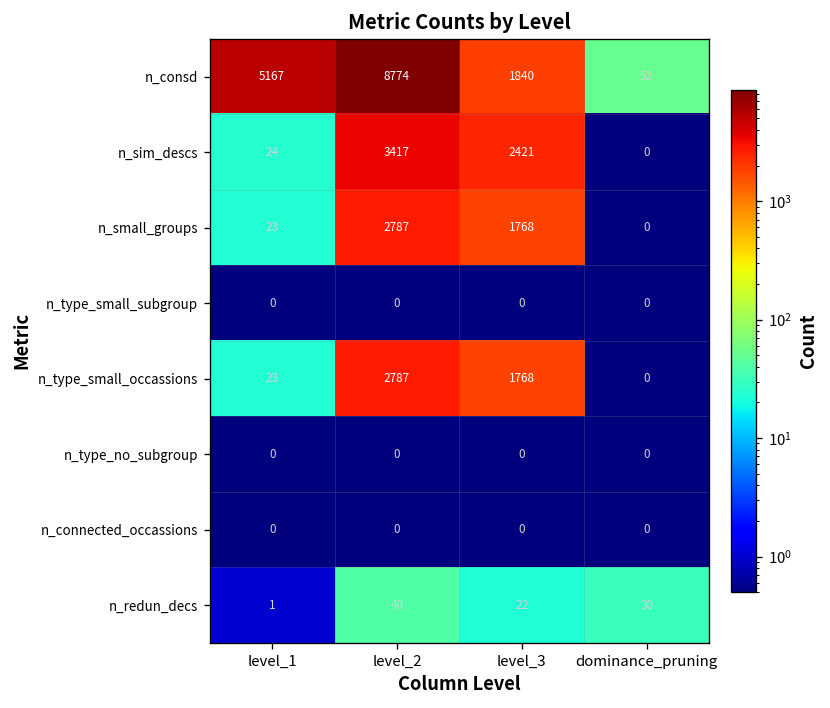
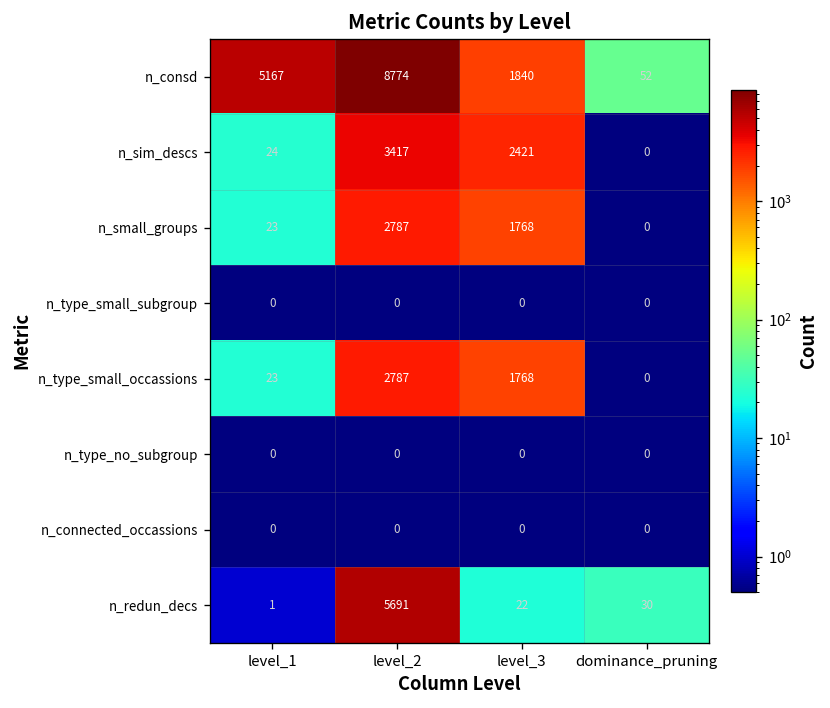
  {
    "n_consd": {
      "level_1": 5167,
      "level_2": 8774,
      "level_3": 1840,
      "dominance_pruning": 52
    },
    "n_sim_descs": {
      "level_1": 24,
      "level_2": 3417,
      "level_3": 2421,
      "dominance_pruning": 0
    },
    "n_small_groups": {
      "level_1": 23,
      "level_2": 2787,
      "level_3": 1768,
      "dominance_pruning": 0
    },
    "n_type_small_subgroup": {
      "level_1": 0,
      "level_2": 0,
      "level_3": 0,
      "dominance_pruning": 0
    },
    "n_type_small_occassions": {
      "level_1": 23,
      "level_2": 2787,
      "level_3": 1768,
      "dominance_pruning": 0
    },
    "n_type_no_subgroup": {
      "level_1": 0,
      "level_2": 0,
      "level_3": 0,
      "dominance_pruning": 0
    },
    "n_connected_occassions": {
      "level_1": 0,
      "level_2": 0,
      "level_3": 0,
      "dominance_pruning": 0
    },
    "n_redun_decs": {
      "level_1": 1,
-     "level_2": 40,
+     "level_2": 5691,
      "level_3": 22,
      "dominance_pruning": 30
    }
  }
